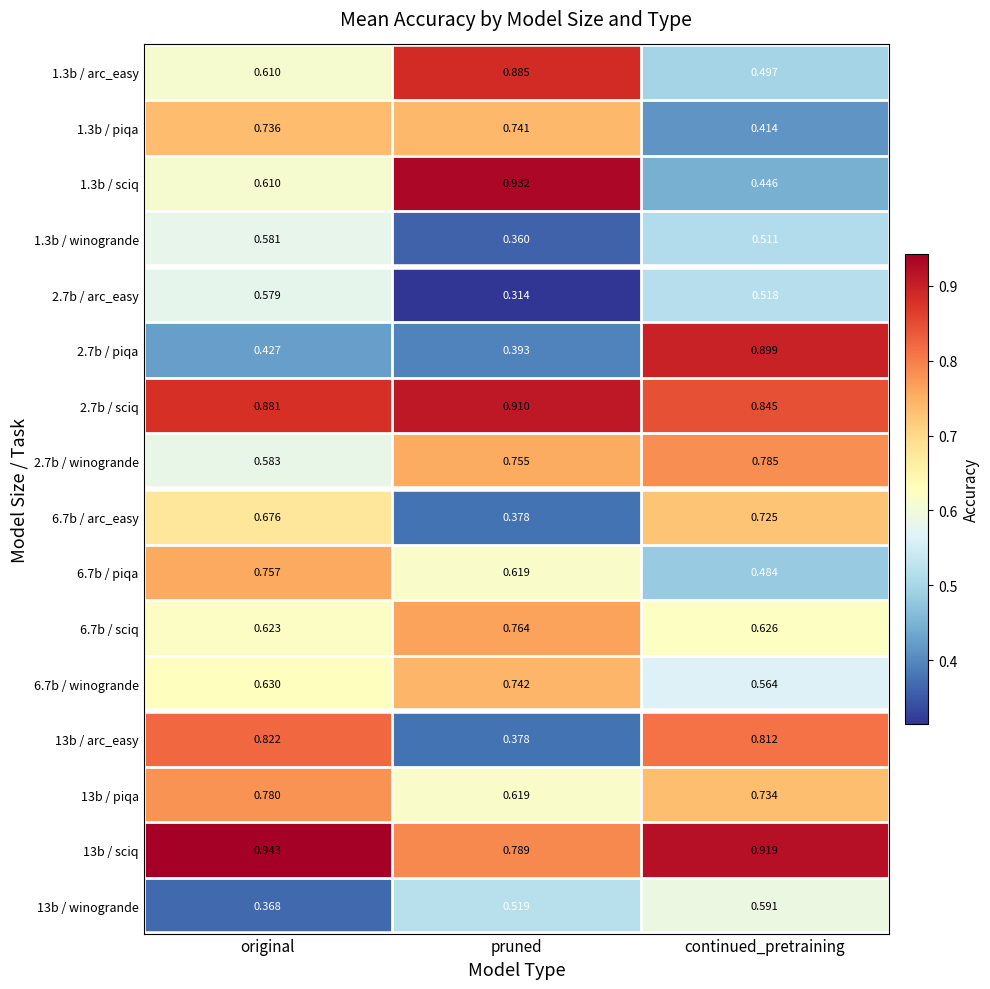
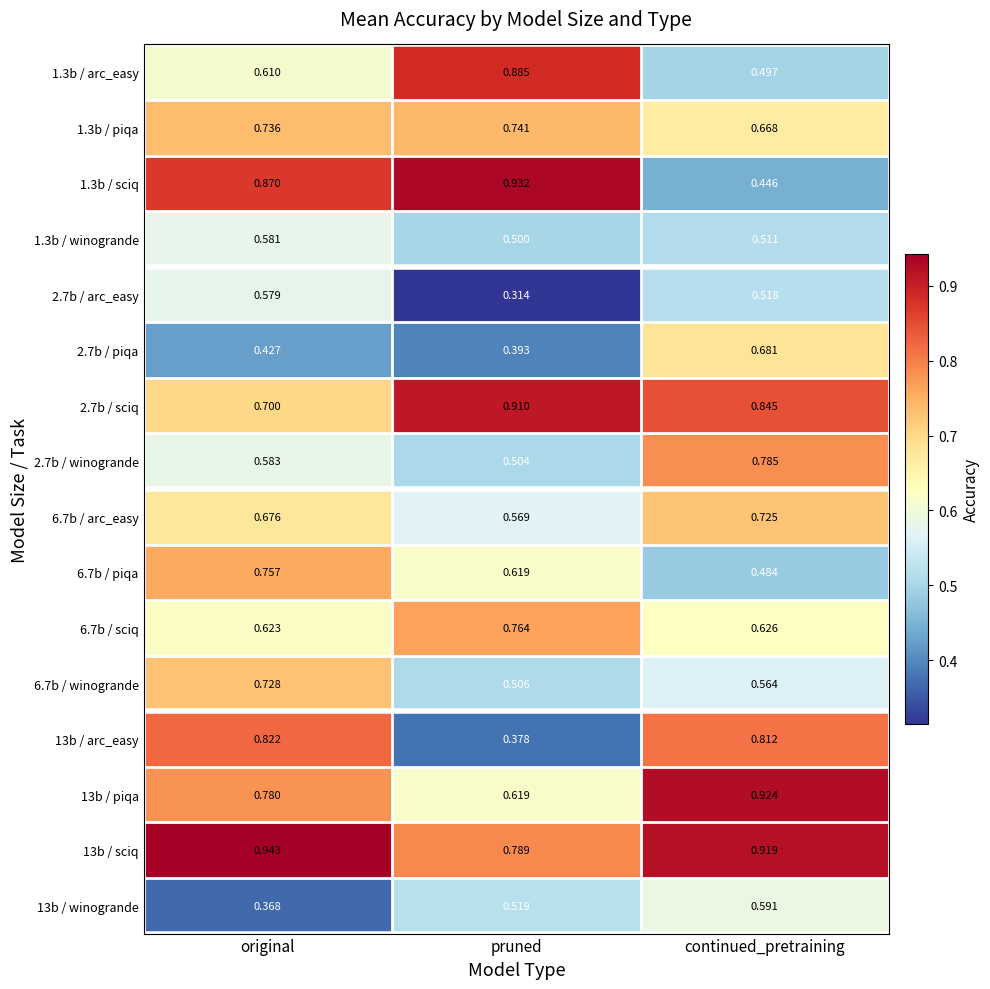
  {
    "1.3b / arc_easy": {
      "original": 0.610,
      "pruned": 0.885,
      "continued_pretraining": 0.497
    },
    "1.3b / piqa": {
      "original": 0.736,
      "pruned": 0.741,
-     "continued_pretraining": 0.414
+     "continued_pretraining": 0.668
    },
    "1.3b / sciq": {
-     "original": 0.610,
+     "original": 0.870,
      "pruned": 0.932,
      "continued_pretraining": 0.446
    },
    "1.3b / winogrande": {
      "original": 0.581,
-     "pruned": 0.360,
+     "pruned": 0.500,
      "continued_pretraining": 0.511
    },
    "2.7b / arc_easy": {
      "original": 0.579,
      "pruned": 0.314,
      "continued_pretraining": 0.518
    },
    "2.7b / piqa": {
      "original": 0.427,
      "pruned": 0.393,
-     "continued_pretraining": 0.899
+     "continued_pretraining": 0.681
    },
    "2.7b / sciq": {
-     "original": 0.881,
+     "original": 0.700,
      "pruned": 0.910,
      "continued_pretraining": 0.845
    },
    "2.7b / winogrande": {
      "original": 0.583,
-     "pruned": 0.755,
+     "pruned": 0.504,
      "continued_pretraining": 0.785
    },
    "6.7b / arc_easy": {
      "original": 0.676,
-     "pruned": 0.378,
+     "pruned": 0.569,
      "continued_pretraining": 0.725
    },
    "6.7b / piqa": {
      "original": 0.757,
      "pruned": 0.619,
      "continued_pretraining": 0.484
    },
    "6.7b / sciq": {
      "original": 0.623,
      "pruned": 0.764,
      "continued_pretraining": 0.626
    },
    "6.7b / winogrande": {
-     "original": 0.630,
-     "pruned": 0.742,
+     "original": 0.728,
+     "pruned": 0.506,
      "continued_pretraining": 0.564
    },
    "13b / arc_easy": {
      "original": 0.822,
      "pruned": 0.378,
      "continued_pretraining": 0.812
    },
    "13b / piqa": {
      "original": 0.780,
      "pruned": 0.619,
-     "continued_pretraining": 0.734
+     "continued_pretraining": 0.924
    },
    "13b / sciq": {
      "original": 0.943,
      "pruned": 0.789,
      "continued_pretraining": 0.919
    },
    "13b / winogrande": {
      "original": 0.368,
      "pruned": 0.519,
      "continued_pretraining": 0.591
    }
  }
